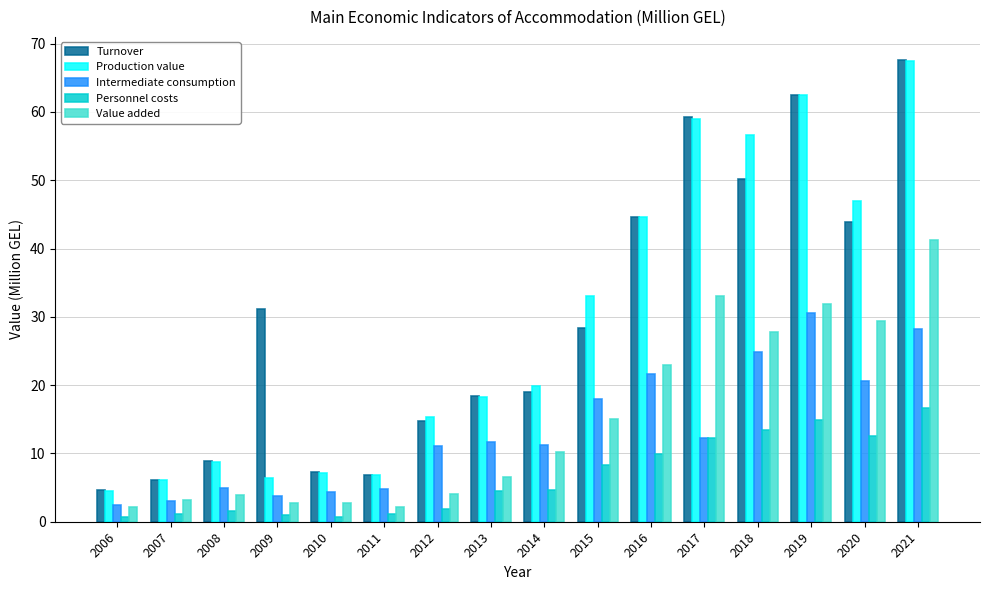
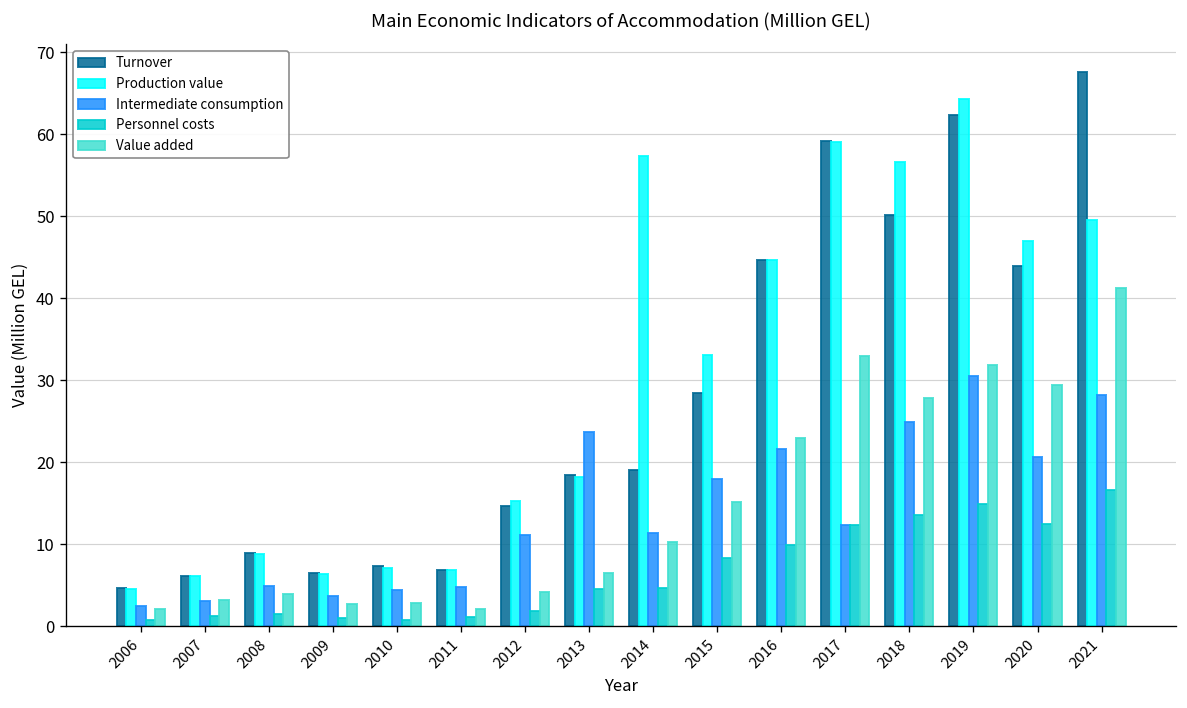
  {
    "Turnover": {
      "2006": 5,
      "2007": 6,
      "2008": 9,
-     "2009": 31,
+     "2009": 7,
      "2010": 7,
      "2011": 7,
      "2012": 15,
      "2013": 18,
      "2014": 19,
      "2015": 28,
      "2016": 45,
      "2017": 59,
      "2018": 50,
      "2019": 62,
      "2020": 44,
      "2021": 68
    },
    "Production value": {
      "2006": 5,
      "2007": 6,
      "2008": 9,
      "2009": 6,
      "2010": 7,
      "2011": 7,
      "2012": 15,
      "2013": 18,
-     "2014": 20,
+     "2014": 57,
      "2015": 33,
      "2016": 45,
      "2017": 59,
      "2018": 57,
-     "2019": 62,
+     "2019": 64,
      "2020": 47,
-     "2021": 68
+     "2021": 50
    },
    "Intermediate consumption": {
      "2006": 2,
      "2007": 3,
      "2008": 5,
      "2009": 4,
      "2010": 4,
      "2011": 5,
      "2012": 11,
-     "2013": 12,
+     "2013": 24,
      "2014": 11,
      "2015": 18,
      "2016": 22,
      "2017": 12,
      "2018": 25,
      "2019": 31,
      "2020": 21,
      "2021": 28
    },
    "Personnel costs": {
      "2006": 1,
      "2007": 1,
      "2008": 2,
      "2009": 1,
      "2010": 1,
      "2011": 1,
      "2012": 2,
      "2013": 5,
      "2014": 5,
      "2015": 8,
      "2016": 10,
      "2017": 12,
      "2018": 14,
      "2019": 15,
      "2020": 13,
      "2021": 17
    },
    "Value added": {
      "2006": 2,
      "2007": 3,
      "2008": 4,
      "2009": 3,
      "2010": 3,
      "2011": 2,
      "2012": 4,
      "2013": 7,
      "2014": 10,
      "2015": 15,
      "2016": 23,
      "2017": 33,
      "2018": 28,
      "2019": 32,
      "2020": 29,
      "2021": 41
    }
  }
